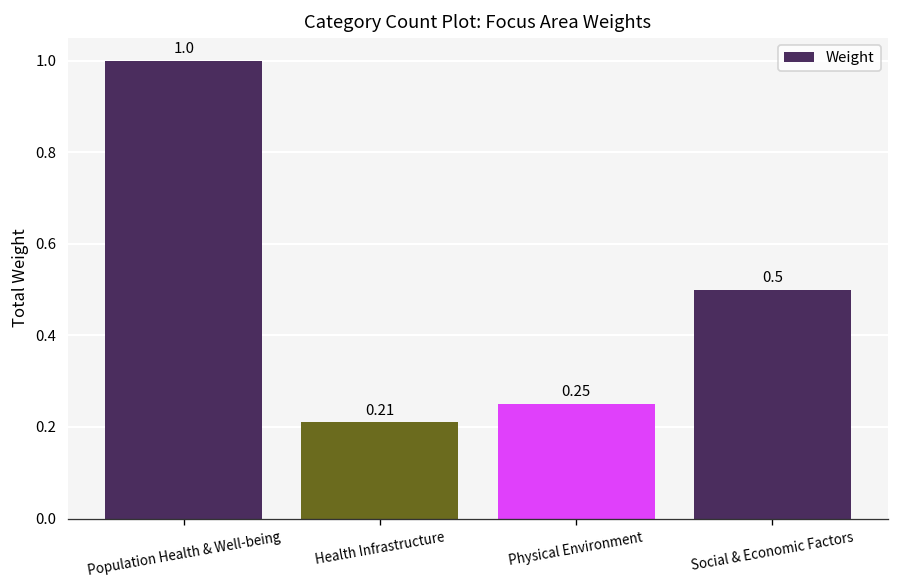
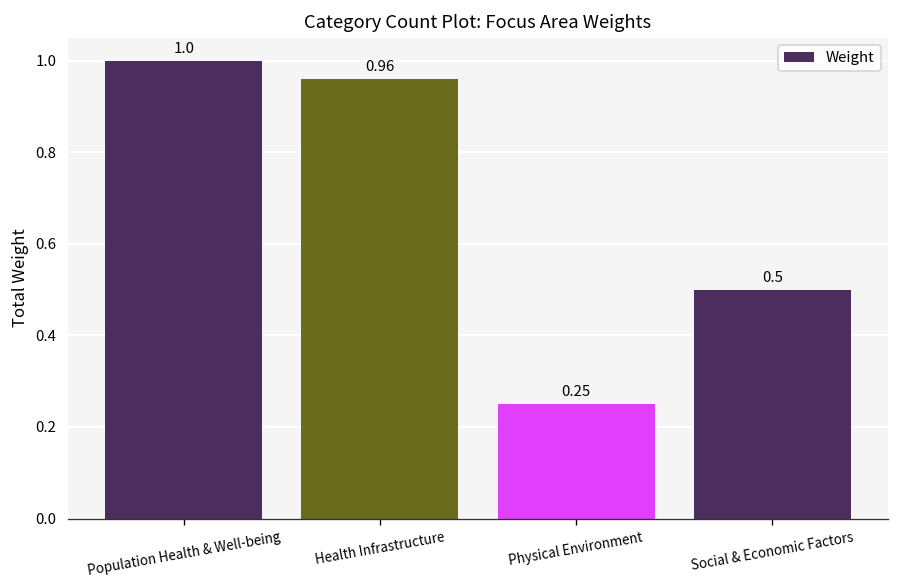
  {
    "Population Health & Well-being": 1.0,
-   "Health Infrastructure": 0.21,
+   "Health Infrastructure": 0.96,
    "Physical Environment": 0.25,
    "Social & Economic Factors": 0.5
  }
